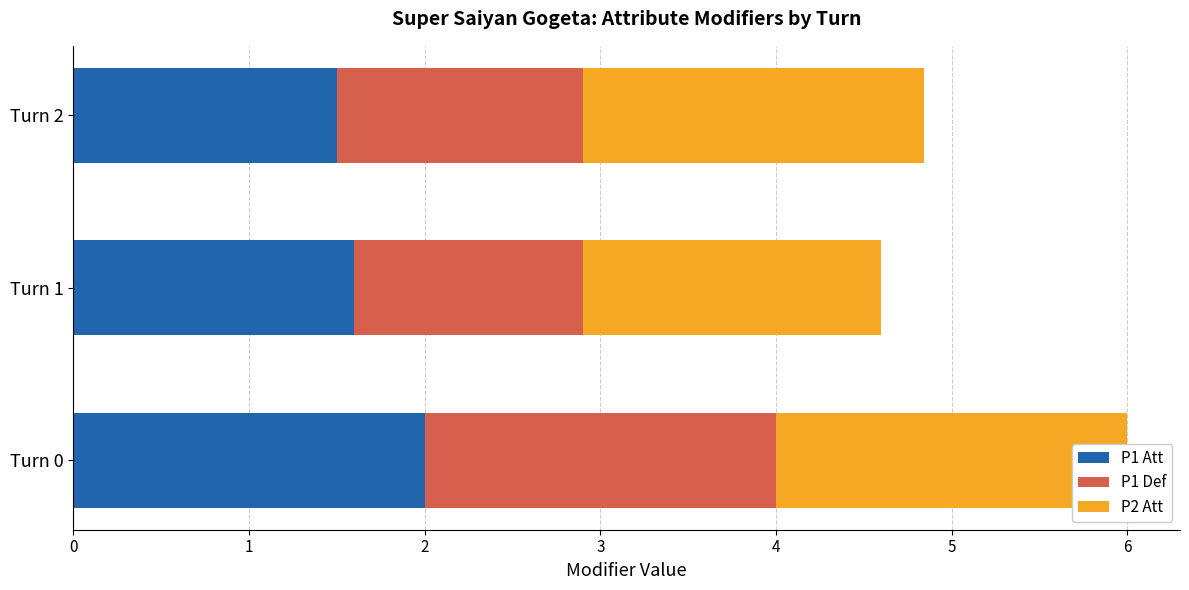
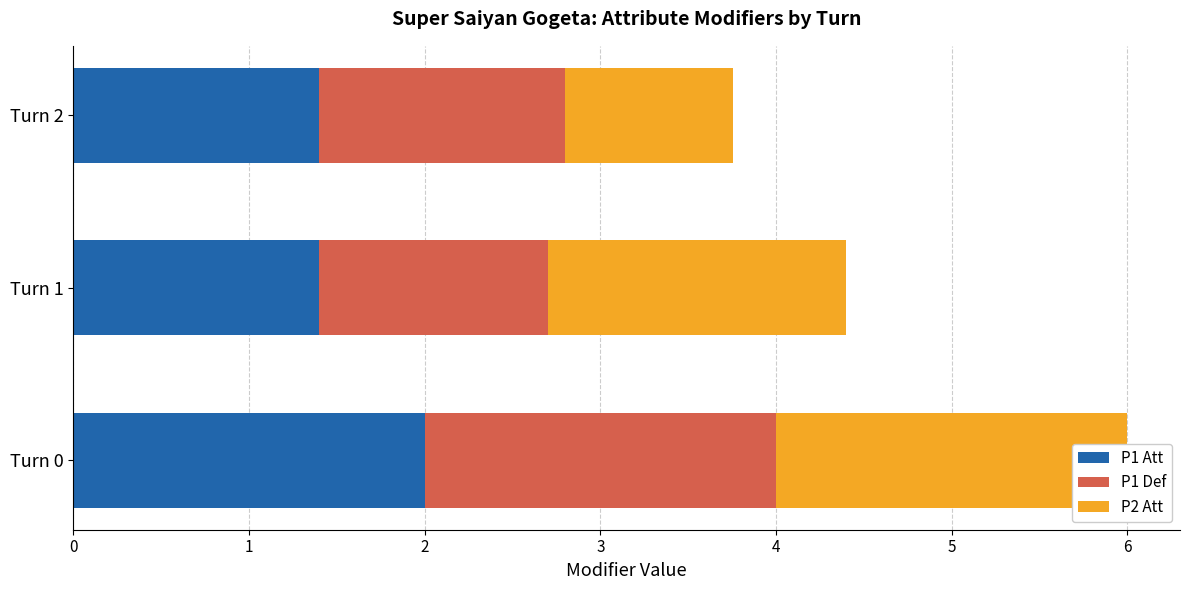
  {
    "P1 Att": {
-     "Turn 2": 1.5,
-     "Turn 1": 1.6,
+     "Turn 2": 1.4,
+     "Turn 1": 1.4,
      "Turn 0": 2.0
    },
    "P1 Def": {
      "Turn 2": 1.40,
      "Turn 1": 1.30,
      "Turn 0": 2.00
    },
    "P2 Att": {
-     "Turn 2": 1.94,
+     "Turn 2": 0.96,
      "Turn 1": 1.70
    }
  }
